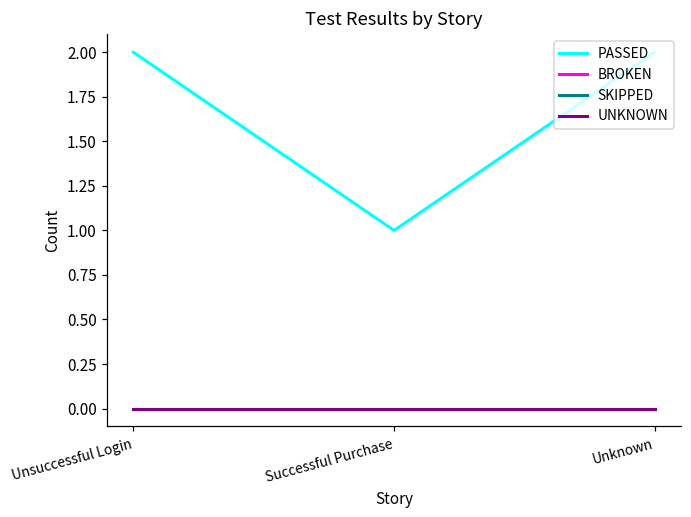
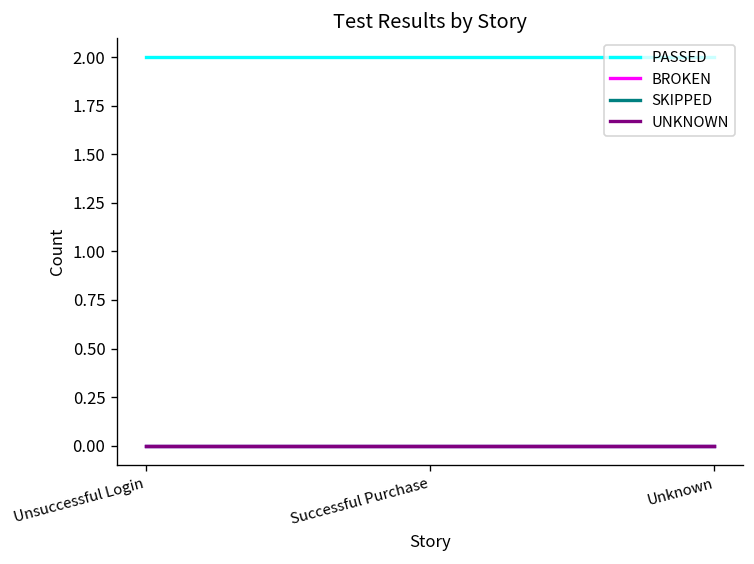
  {
    "PASSED": {
      "Unsuccessful Login": 2,
-     "Successful Purchase": 1
+     "Successful Purchase": 2
    },
    "UNKNOWN": {
      "Unsuccessful Login": 0,
      "Successful Purchase": 0,
      "Unknown": 0
    }
  }
